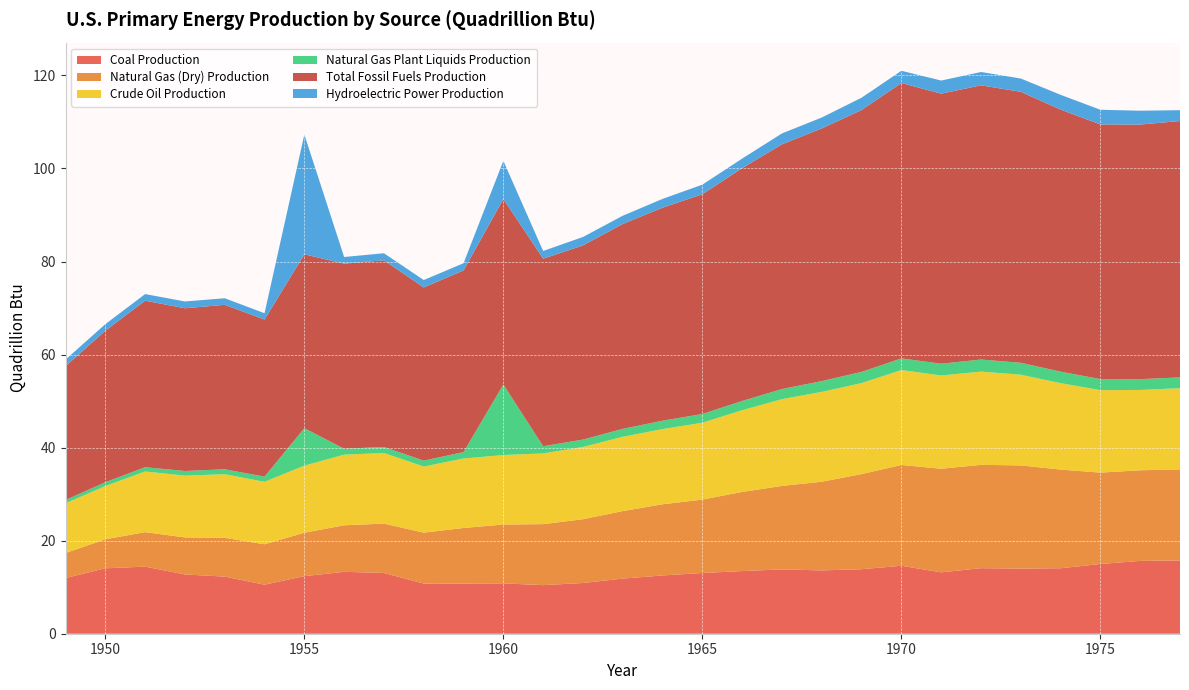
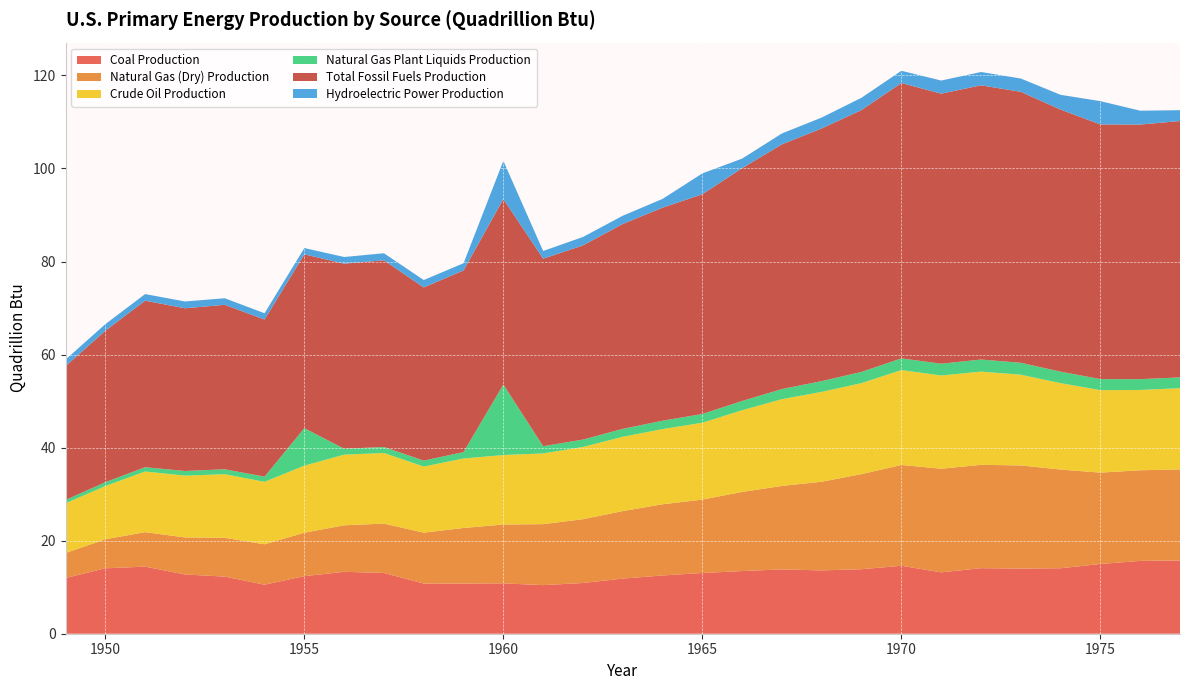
  {
    "Crude Oil Production": {
      "1950": 11,
      "1955": 14,
      "1960": 15,
      "1965": 17,
      "1970": 20,
      "1975": 18
    },
    "Natural Gas Plant Liquids Production": {
      "1950": 1,
      "1955": 8,
      "1960": 15,
      "1965": 2,
      "1970": 3,
      "1975": 2
    },
    "Hydroelectric Power Production": {
      "1950": 1,
-     "1955": 26,
+     "1955": 1,
      "1960": 8,
-     "1965": 2,
+     "1965": 4,
      "1970": 3,
-     "1975": 3
+     "1975": 5
    }
  }
